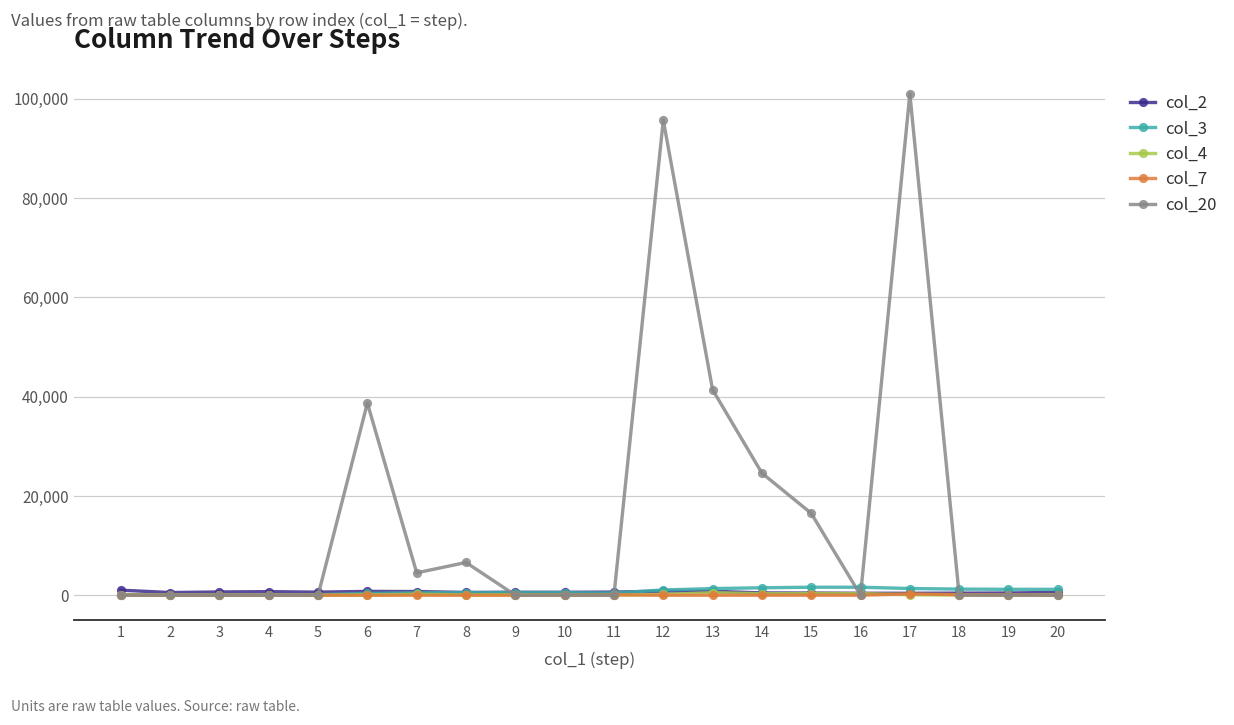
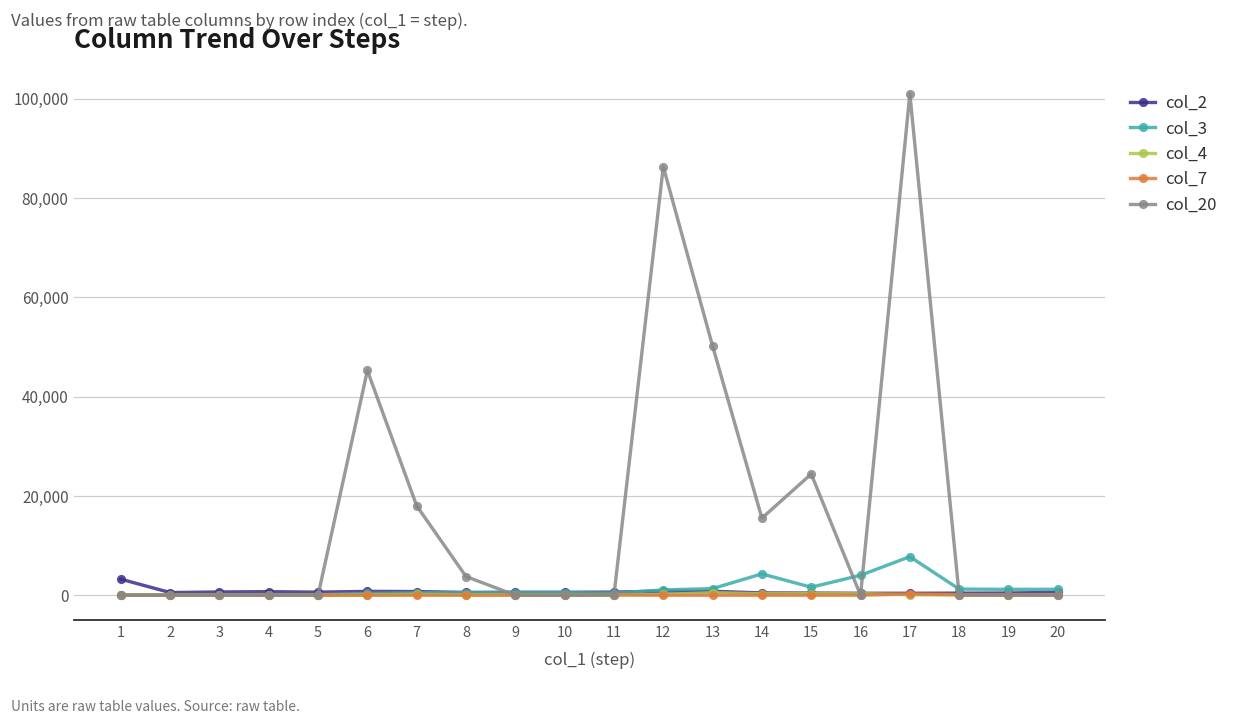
  {
    "col_2": {
-     "1": "1,000",
+     "1": "3,000",
      "4": "1,000"
    },
    "col_3": {
-     "14": "2,000",
+     "14": "4,000",
      "15": "2,000",
-     "16": "2,000",
-     "17": "1,000",
+     "16": "4,000",
+     "17": "8,000",
      "18": "1,000",
      "19": "1,000",
      "20": "1,000"
    },
    "col_20": {
-     "6": "39,000",
-     "7": "5,000",
-     "8": "7,000",
-     "12": "96,000",
-     "13": "41,000",
-     "14": "25,000",
-     "15": "17,000",
+     "6": "45,000",
+     "7": "18,000",
+     "8": "4,000",
+     "12": "86,000",
+     "13": "50,000",
+     "14": "16,000",
+     "15": "24,000",
      "17": "101,000"
    }
  }
